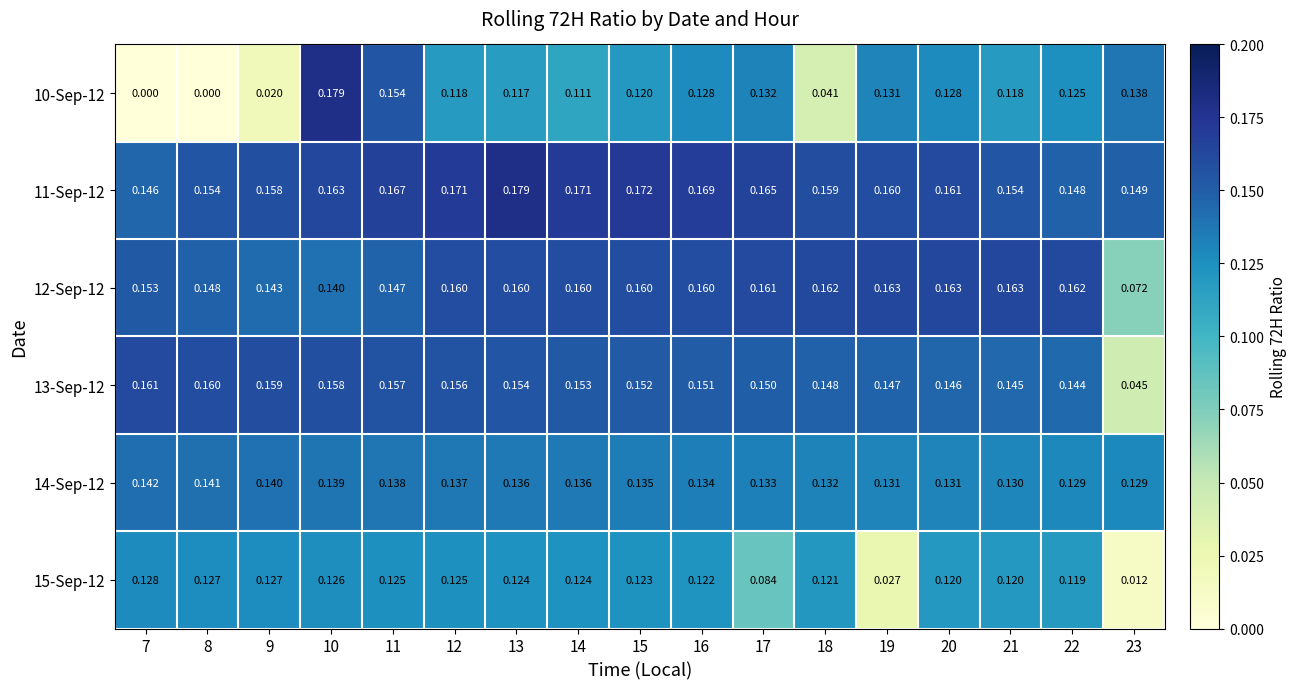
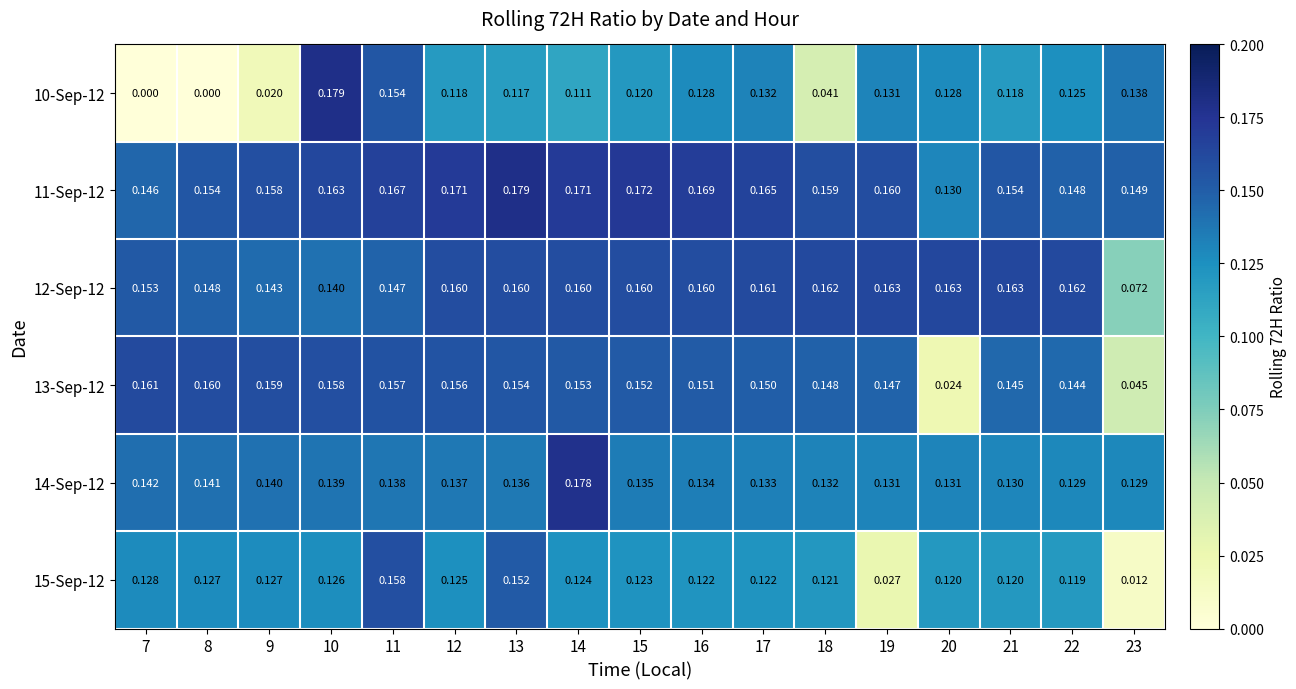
  {
    "10-Sep-12": {
      "7": 0.000,
      "8": 0.000,
      "9": 0.020,
      "10": 0.179,
      "11": 0.154,
      "12": 0.118,
      "13": 0.117,
      "14": 0.111,
      "15": 0.120,
      "16": 0.128,
      "17": 0.132,
      "18": 0.041,
      "19": 0.131,
      "20": 0.128,
      "21": 0.118,
      "22": 0.125,
      "23": 0.138
    },
    "11-Sep-12": {
      "7": 0.146,
      "8": 0.154,
      "9": 0.158,
      "10": 0.163,
      "11": 0.167,
      "12": 0.171,
      "13": 0.179,
      "14": 0.171,
      "15": 0.172,
      "16": 0.169,
      "17": 0.165,
      "18": 0.159,
      "19": 0.160,
-     "20": 0.161,
+     "20": 0.130,
      "21": 0.154,
      "22": 0.148,
      "23": 0.149
    },
    "12-Sep-12": {
      "7": 0.153,
      "8": 0.148,
      "9": 0.143,
      "10": 0.140,
      "11": 0.147,
      "12": 0.160,
      "13": 0.160,
      "14": 0.160,
      "15": 0.160,
      "16": 0.160,
      "17": 0.161,
      "18": 0.162,
      "19": 0.163,
      "20": 0.163,
      "21": 0.163,
      "22": 0.162,
      "23": 0.072
    },
    "13-Sep-12": {
      "7": 0.161,
      "8": 0.160,
      "9": 0.159,
      "10": 0.158,
      "11": 0.157,
      "12": 0.156,
      "13": 0.154,
      "14": 0.153,
      "15": 0.152,
      "16": 0.151,
      "17": 0.150,
      "18": 0.148,
      "19": 0.147,
-     "20": 0.146,
+     "20": 0.024,
      "21": 0.145,
      "22": 0.144,
      "23": 0.045
    },
    "14-Sep-12": {
      "7": 0.142,
      "8": 0.141,
      "9": 0.140,
      "10": 0.139,
      "11": 0.138,
      "12": 0.137,
      "13": 0.136,
-     "14": 0.136,
+     "14": 0.178,
      "15": 0.135,
      "16": 0.134,
      "17": 0.133,
      "18": 0.132,
      "19": 0.131,
      "20": 0.131,
      "21": 0.130,
      "22": 0.129,
      "23": 0.129
    },
    "15-Sep-12": {
      "7": 0.128,
      "8": 0.127,
      "9": 0.127,
      "10": 0.126,
-     "11": 0.125,
+     "11": 0.158,
      "12": 0.125,
-     "13": 0.124,
+     "13": 0.152,
      "14": 0.124,
      "15": 0.123,
      "16": 0.122,
-     "17": 0.084,
+     "17": 0.122,
      "18": 0.121,
      "19": 0.027,
      "20": 0.120,
      "21": 0.120,
      "22": 0.119,
      "23": 0.012
    }
  }
